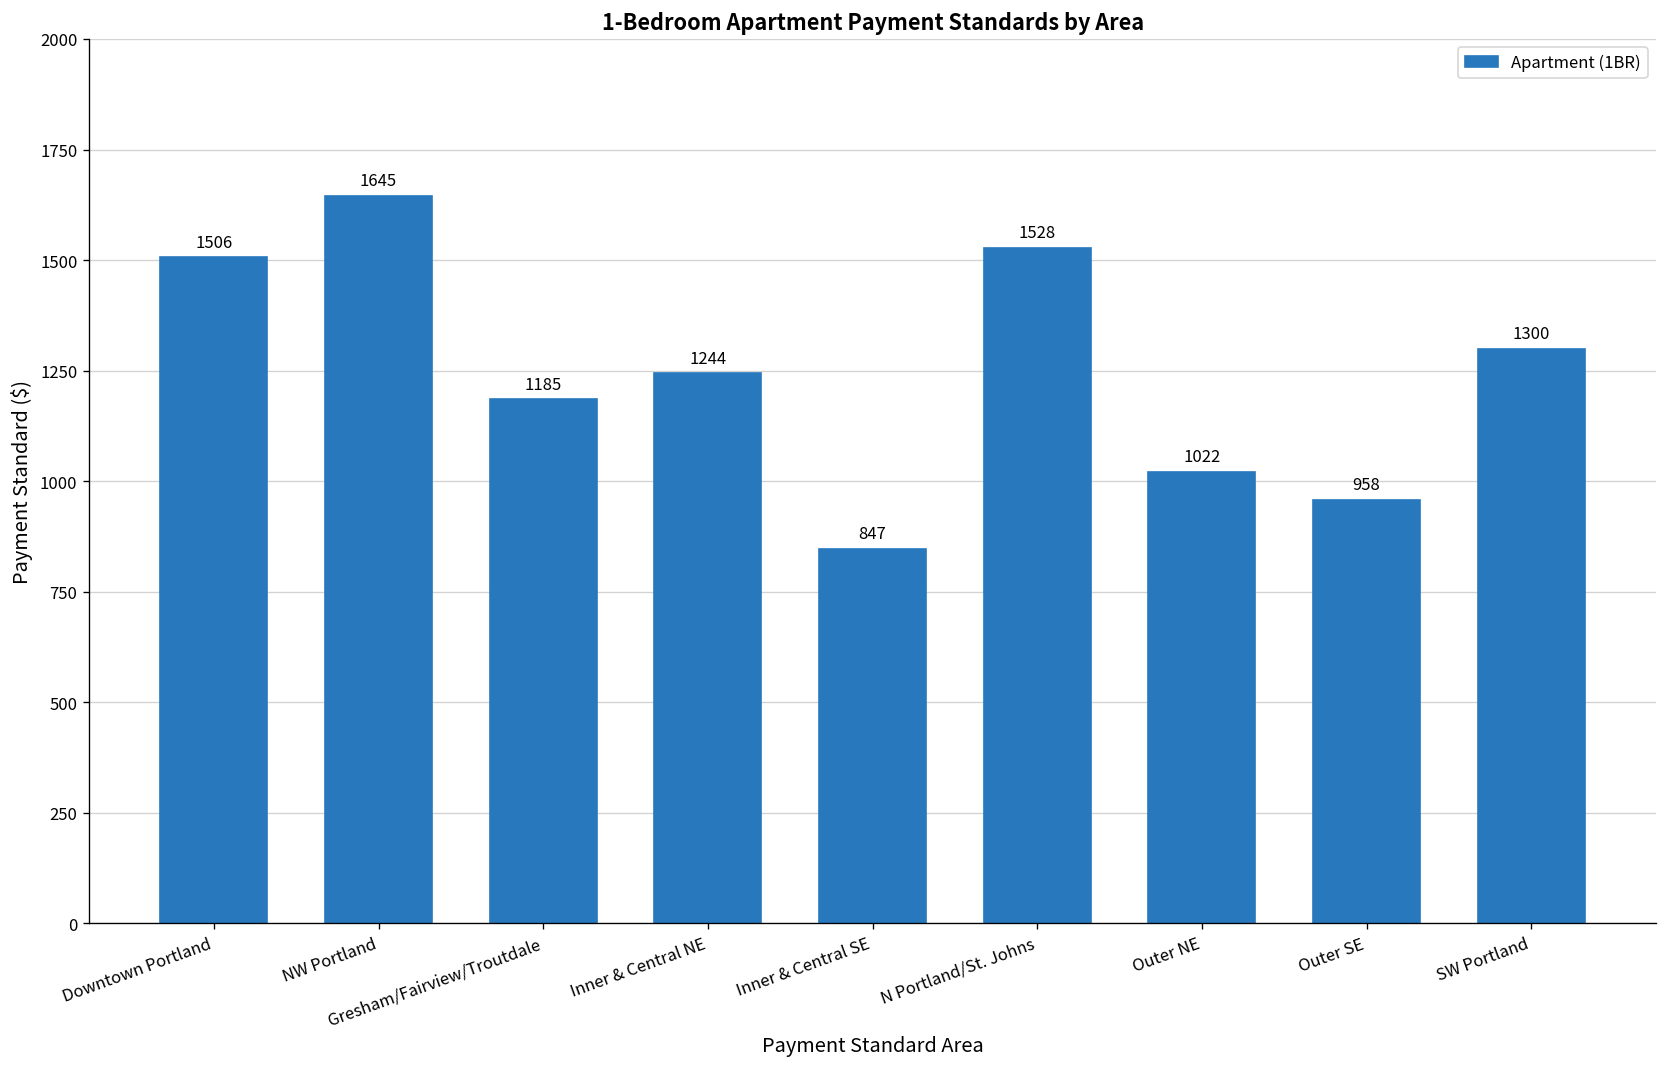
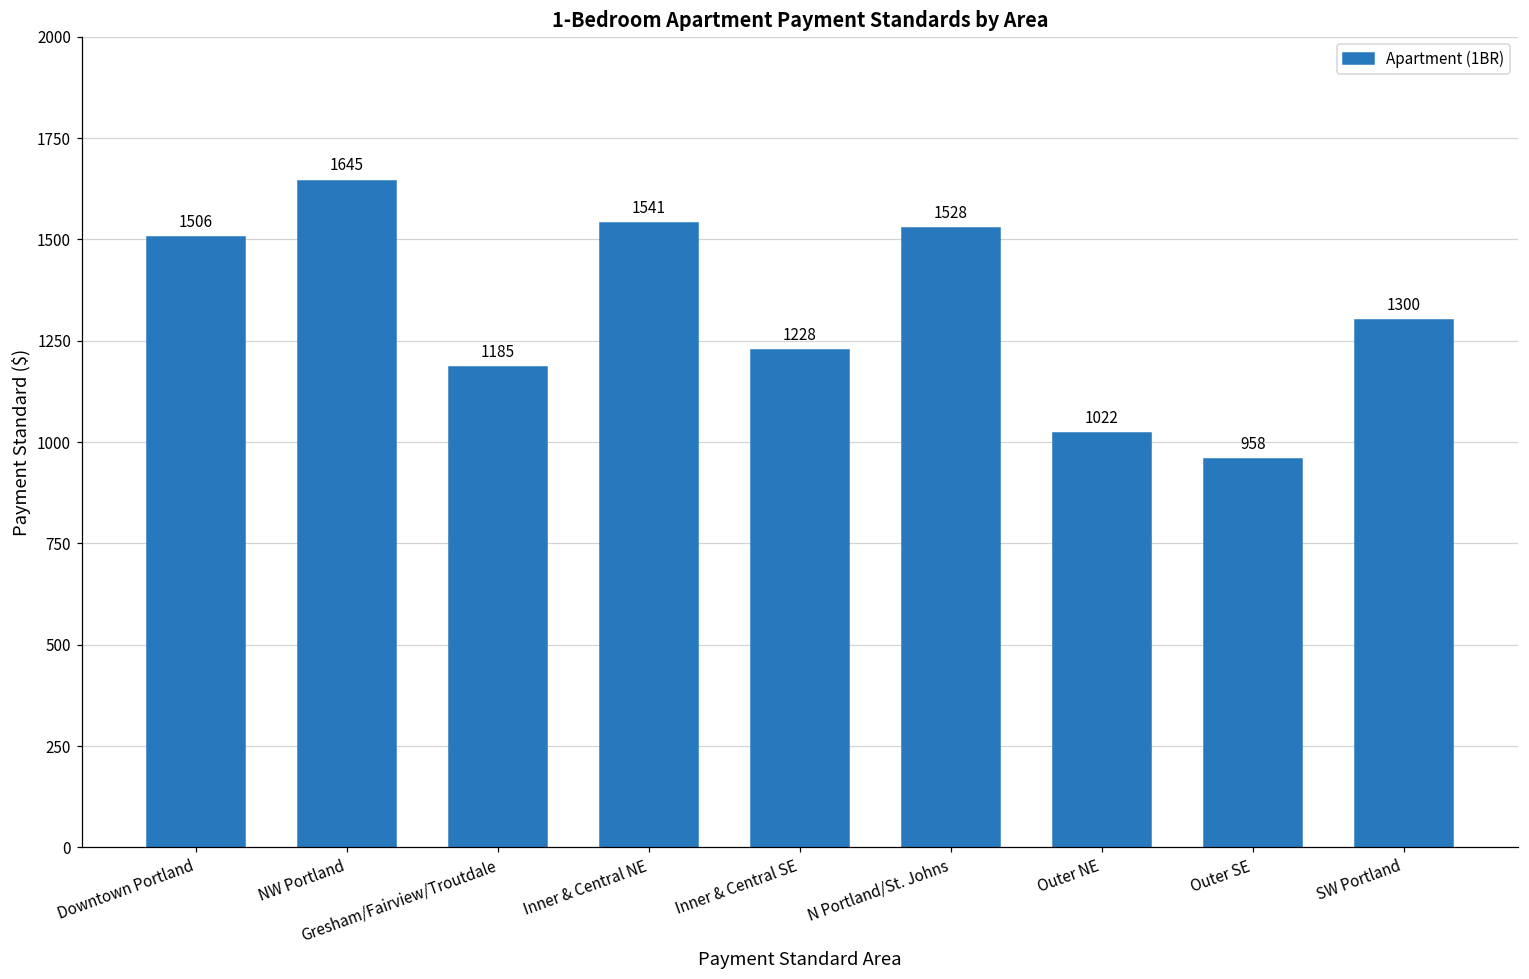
  {
    "Downtown Portland": 1506,
    "NW Portland": 1645,
    "Gresham/Fairview/Troutdale": 1185,
-   "Inner & Central NE": 1244,
-   "Inner & Central SE": 847,
+   "Inner & Central NE": 1541,
+   "Inner & Central SE": 1228,
    "N Portland/St. Johns": 1528,
    "Outer NE": 1022,
    "Outer SE": 958,
    "SW Portland": 1300
  }
